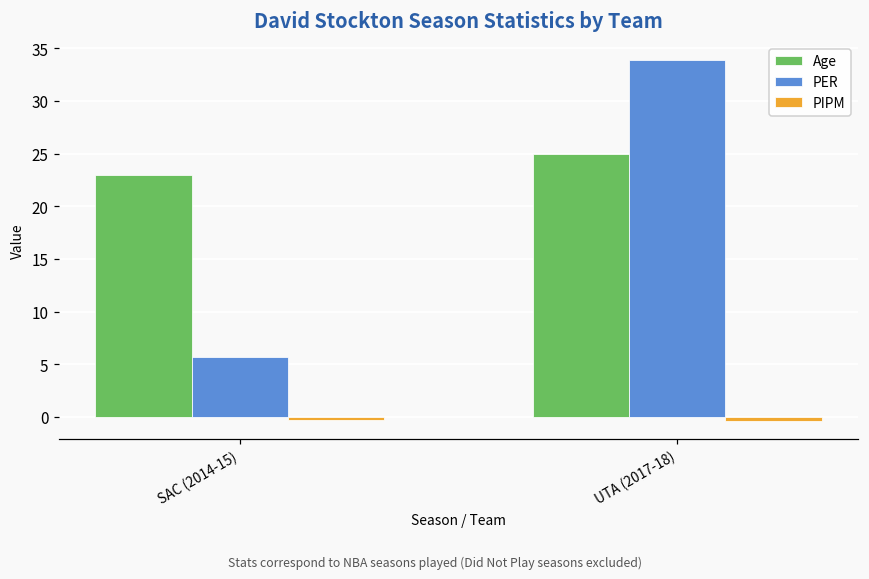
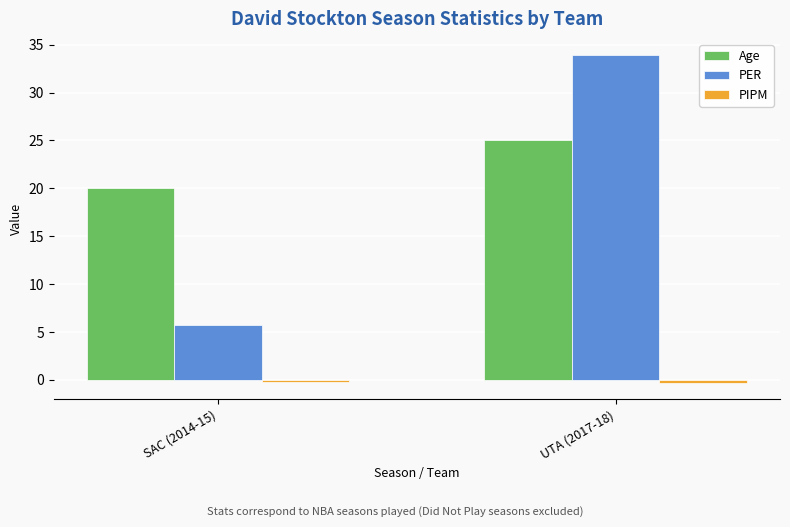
  {
    "Age": {
-     "SAC (2014-15)": 23,
+     "SAC (2014-15)": 20,
      "UTA (2017-18)": 25
    },
    "PER": {
      "SAC (2014-15)": 6,
      "UTA (2017-18)": 34
    },
    "PIPM": {
      "UTA (2017-18)": 0
    }
  }
